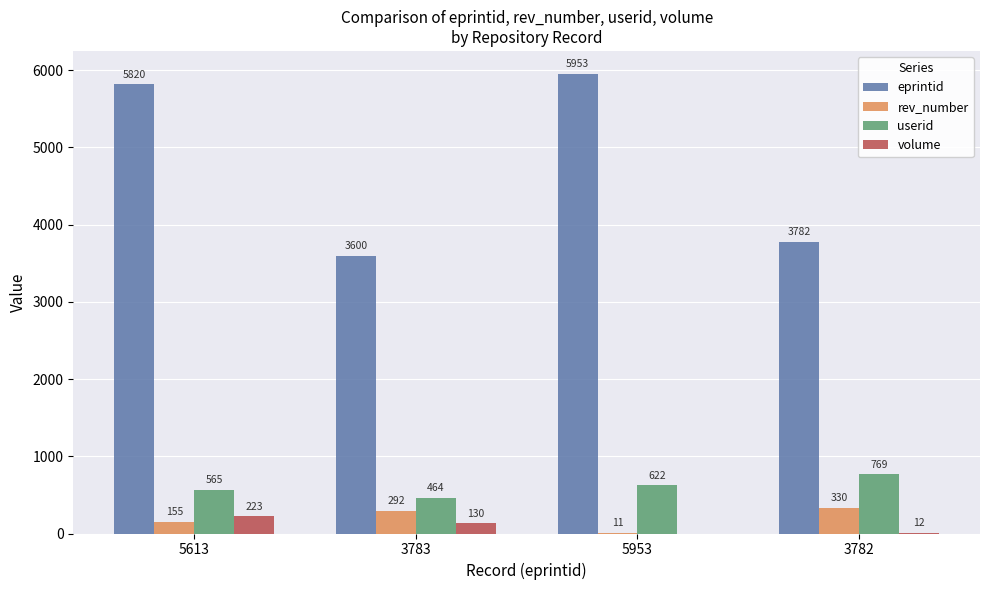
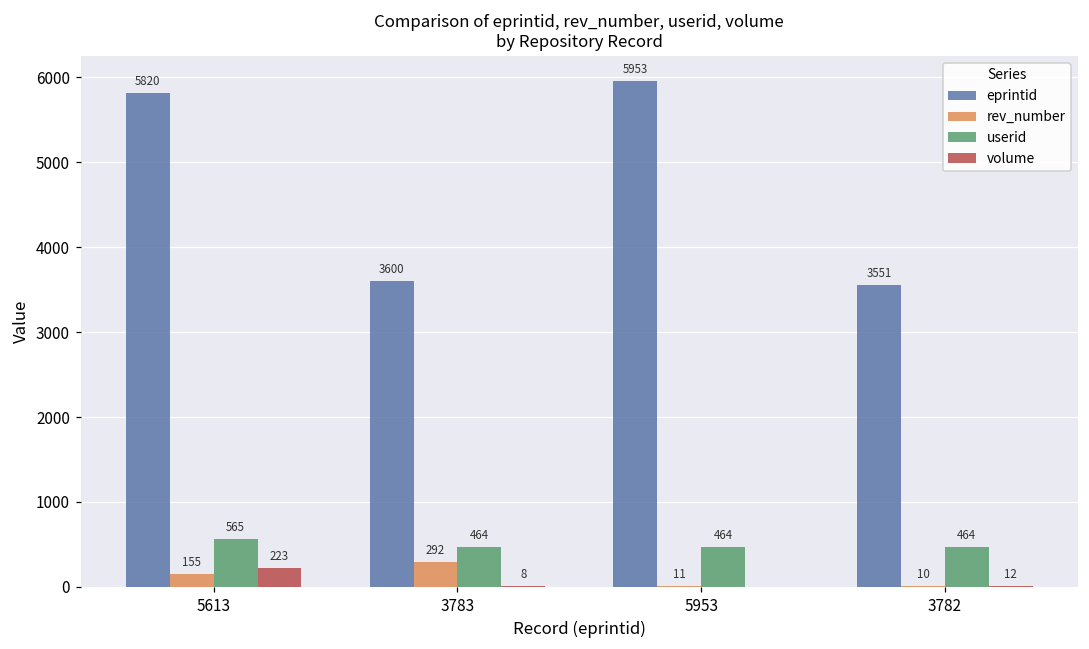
  {
    "eprintid": {
      "5613": 5820,
      "3783": 3600,
      "5953": 5953,
-     "3782": 3782
+     "3782": 3551
    },
    "rev_number": {
      "5613": 155,
      "3783": 292,
      "5953": 11,
-     "3782": 330
+     "3782": 10
    },
    "userid": {
      "5613": 565,
      "3783": 464,
-     "5953": 622,
-     "3782": 769
+     "5953": 464,
+     "3782": 464
    },
    "volume": {
      "5613": 223,
-     "3783": 130,
+     "3783": 8,
      "3782": 12
    }
  }
